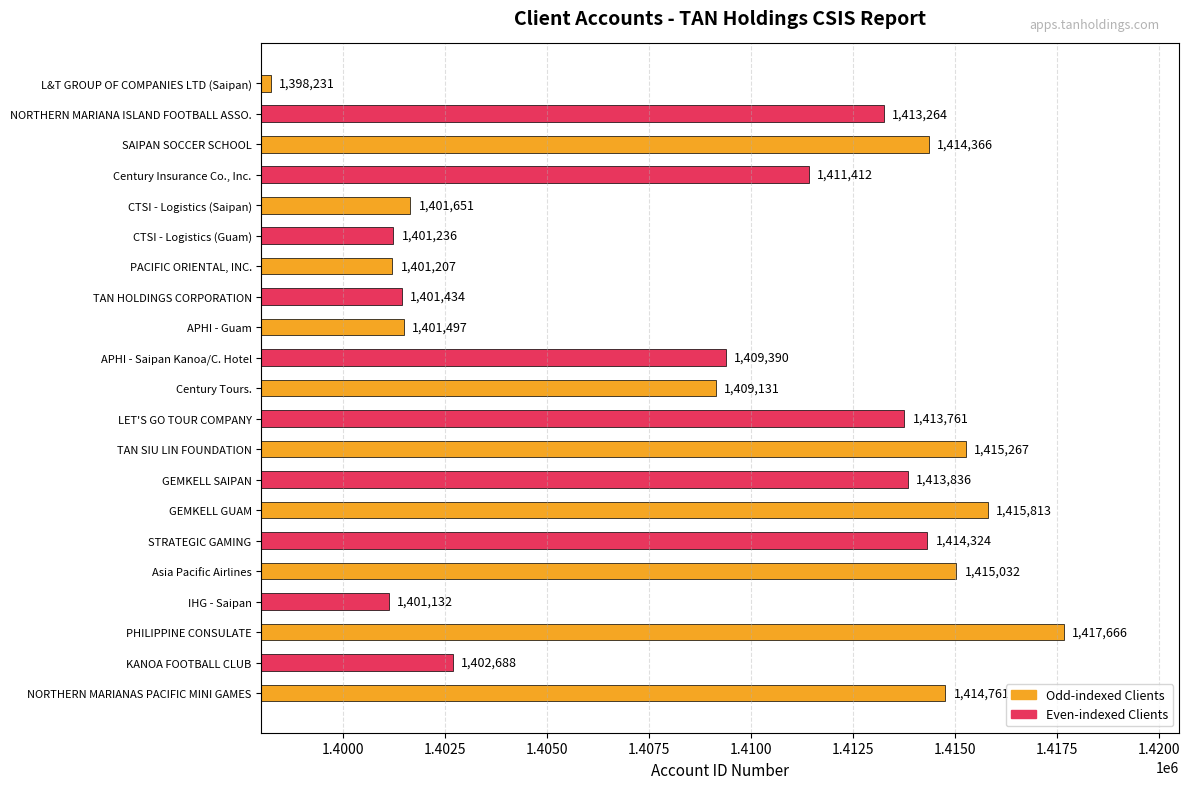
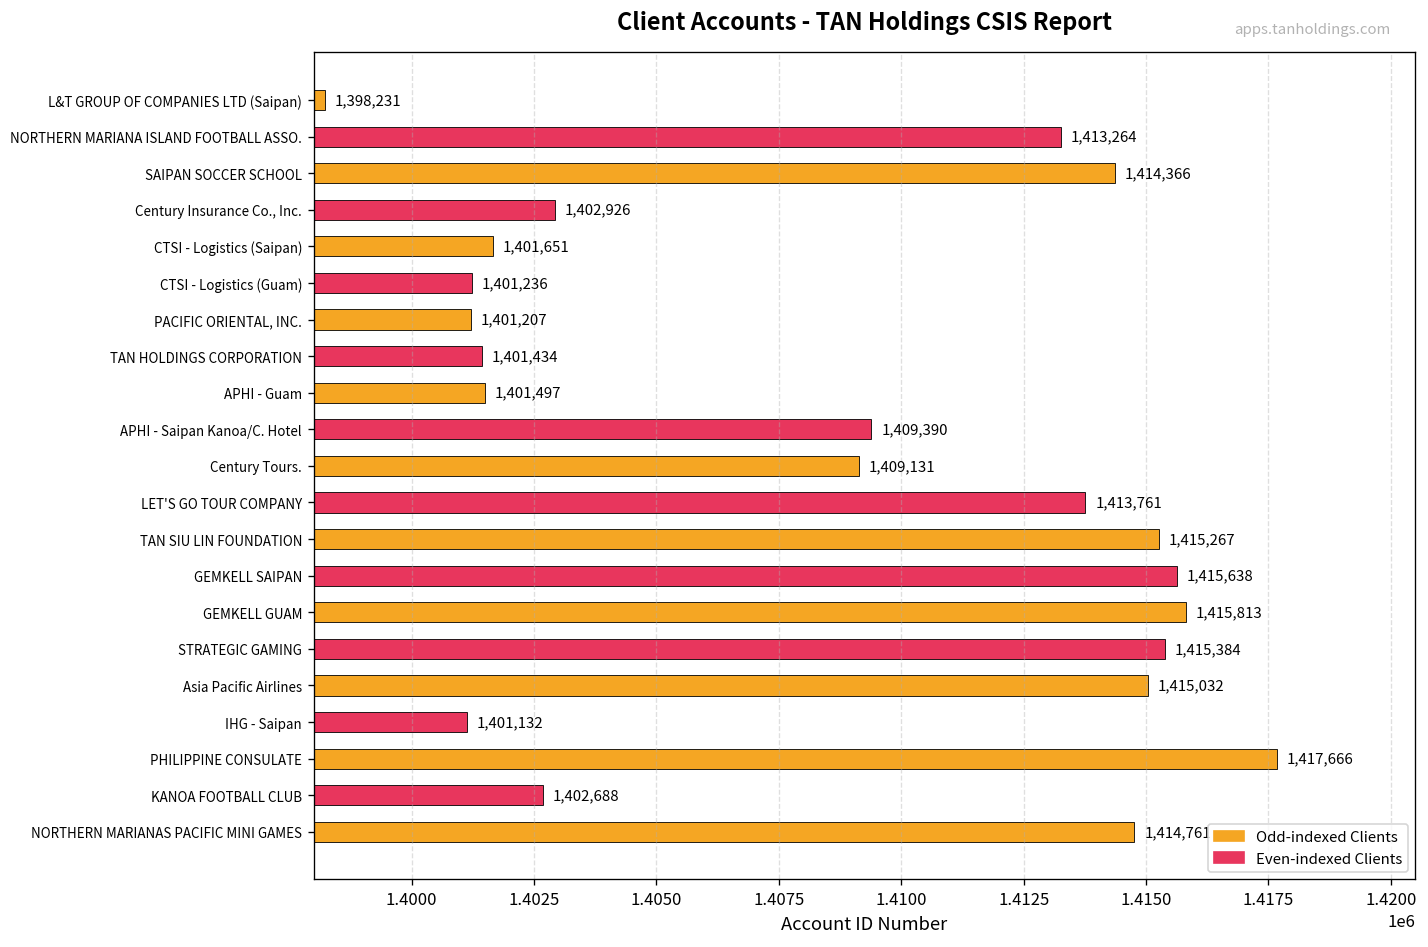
  {
    "L&T GROUP OF COMPANIES LTD (Saipan)": "1,398,231",
    "NORTHERN MARIANA ISLAND FOOTBALL ASSO.": "1,413,264",
    "SAIPAN SOCCER SCHOOL": "1,414,366",
-   "Century Insurance Co., Inc.": "1,411,412",
+   "Century Insurance Co., Inc.": "1,402,926",
    "CTSI - Logistics (Saipan)": "1,401,651",
    "CTSI - Logistics (Guam)": "1,401,236",
    "PACIFIC ORIENTAL, INC.": "1,401,207",
    "TAN HOLDINGS CORPORATION": "1,401,434",
    "APHI - Guam": "1,401,497",
    "APHI - Saipan Kanoa/C. Hotel": "1,409,390",
    "Century Tours.": "1,409,131",
    "LET'S GO TOUR COMPANY": "1,413,761",
    "TAN SIU LIN FOUNDATION": "1,415,267",
-   "GEMKELL SAIPAN": "1,413,836",
+   "GEMKELL SAIPAN": "1,415,638",
    "GEMKELL GUAM": "1,415,813",
-   "STRATEGIC GAMING": "1,414,324",
+   "STRATEGIC GAMING": "1,415,384",
    "Asia Pacific Airlines": "1,415,032",
    "IHG - Saipan": "1,401,132",
    "PHILIPPINE CONSULATE": "1,417,666",
    "KANOA FOOTBALL CLUB": "1,402,688"
  }
